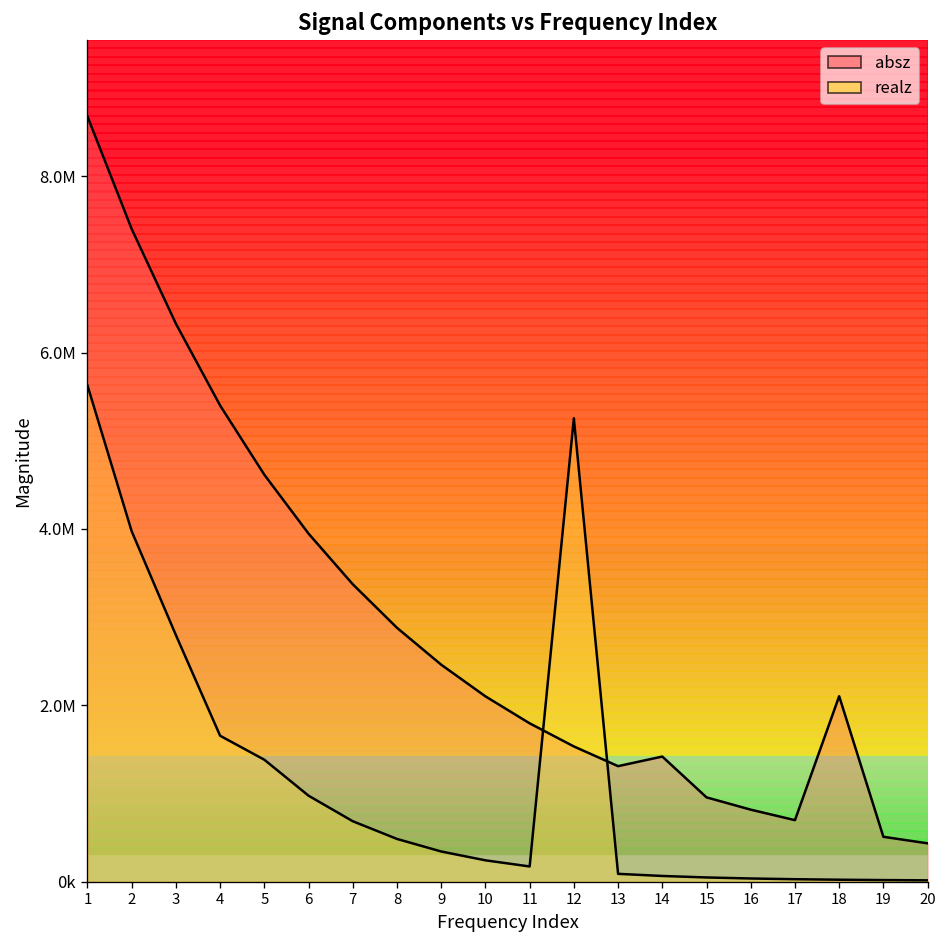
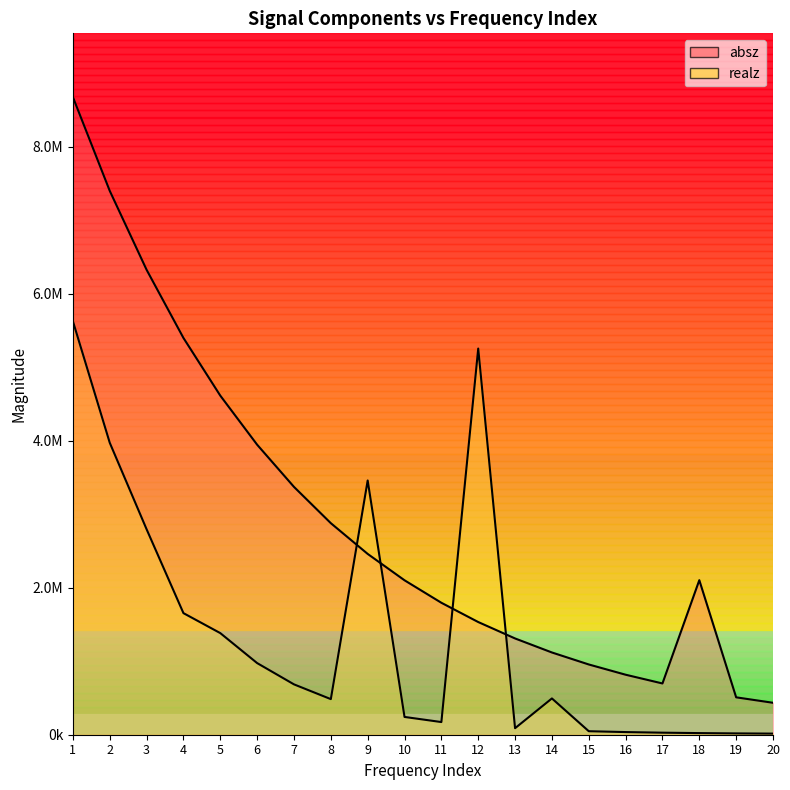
  {
    "absz": {
      "1": 8700000,
      "2": 7400000,
      "3": 6300000,
      "4": 5400000,
      "5": 4600000,
      "6": 3900000,
      "7": 3400000,
      "8": 2900000,
      "9": 2500000,
      "10": 2100000,
      "11": 1800000,
      "12": 1500000,
      "13": 1300000,
-     "14": 1400000,
+     "14": 1100000,
      "15": 1000000,
      "16": 800000,
      "17": 700000,
      "18": 2100000,
      "19": 500000,
      "20": 400000
    },
    "realz": {
      "1": 5600000,
      "2": 4000000,
      "3": 2800000,
      "4": 1700000,
      "5": 1400000,
      "6": 1000000,
      "7": 700000,
      "8": 500000,
-     "9": 300000,
+     "9": 3500000,
      "10": 200000,
      "11": 200000,
      "12": 5300000,
      "13": 100000,
-     "14": 100000,
+     "14": 500000,
      "15": 0,
      "16": 0,
      "17": 0,
      "18": 0,
      "19": 0,
      "20": 0
    }
  }
